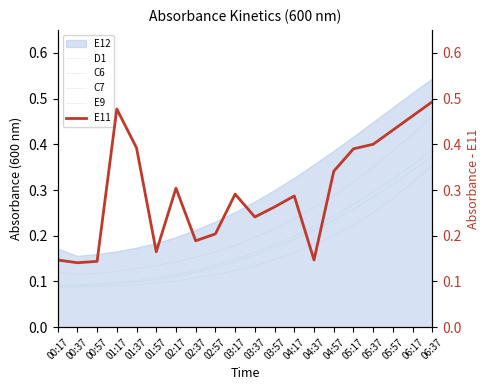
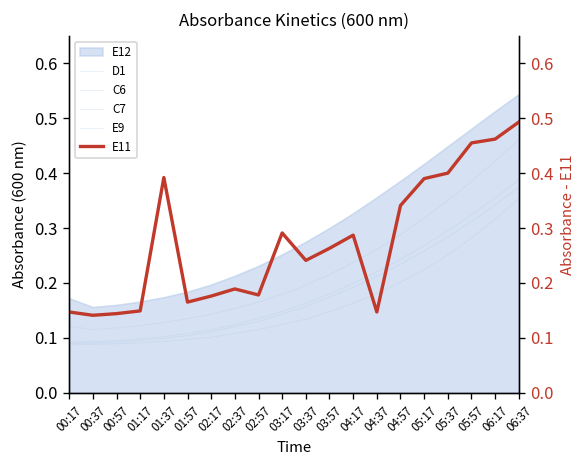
  {
    "E11": {
      "00:17": 0.15,
      "00:37": 0.14,
      "00:57": 0.14,
-     "01:17": 0.48,
+     "01:17": 0.15,
      "01:37": 0.39,
      "01:57": 0.17,
-     "02:17": 0.30,
+     "02:17": 0.18,
      "02:37": 0.19,
-     "02:57": 0.20,
+     "02:57": 0.18,
      "03:17": 0.29,
      "03:37": 0.24,
      "03:57": 0.26,
      "04:17": 0.29,
      "04:37": 0.15,
      "04:57": 0.34,
      "05:17": 0.39,
      "05:37": 0.40,
-     "05:57": 0.43,
+     "05:57": 0.46,
      "06:17": 0.46,
      "06:37": 0.49
    }
  }
